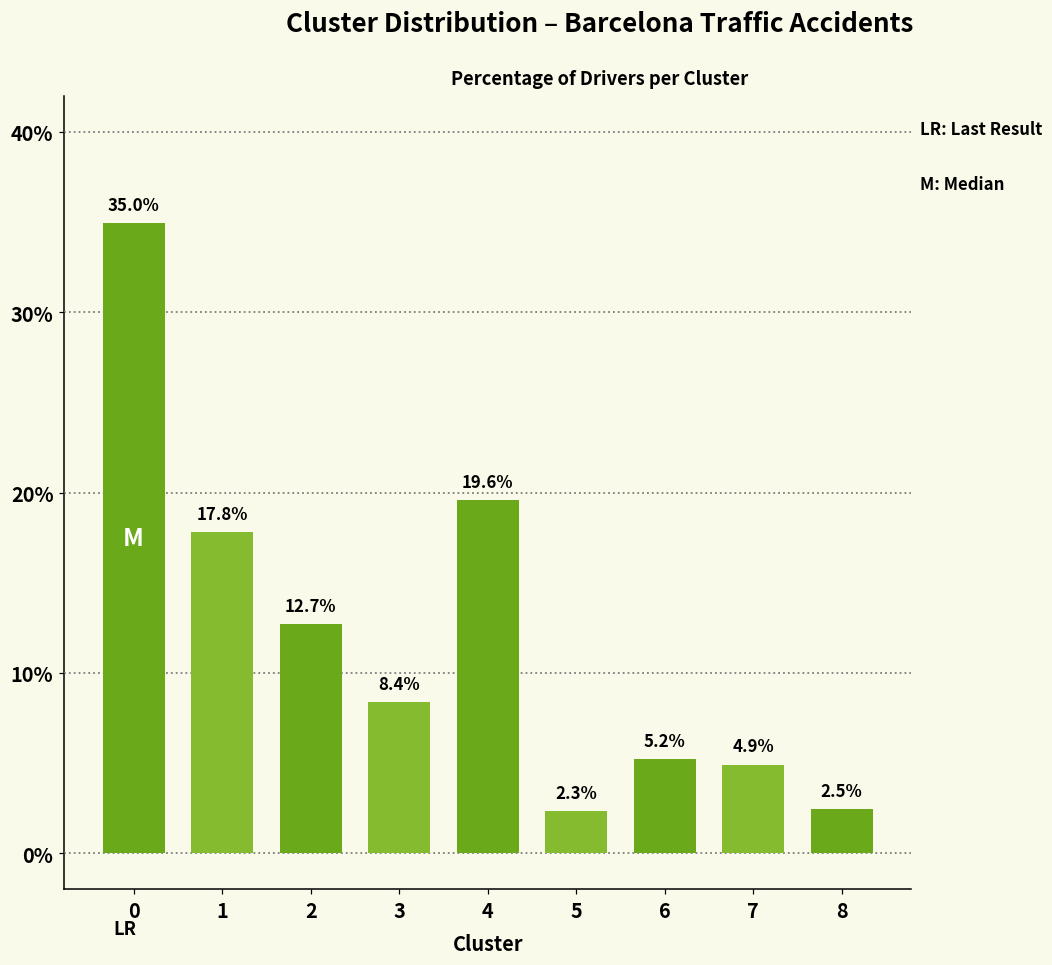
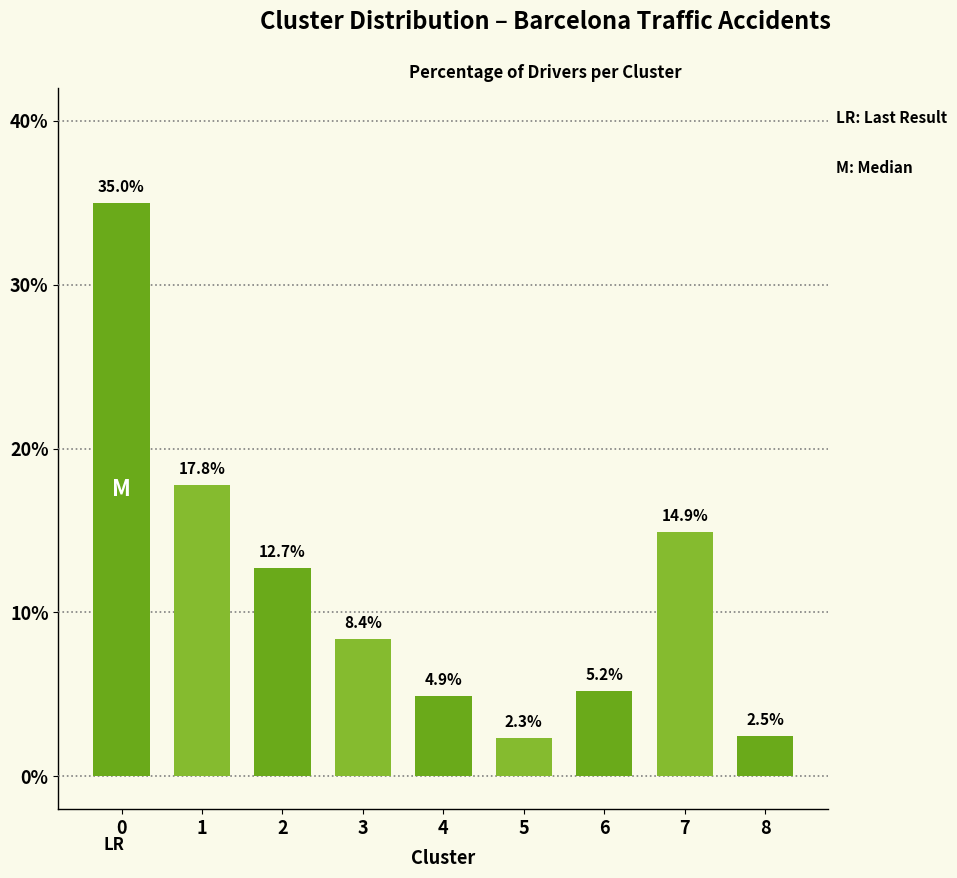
  {
    "0": "35.0%",
    "1": "17.8%",
    "2": "12.7%",
    "3": "8.4%",
-   "4": "19.6%",
+   "4": "4.9%",
    "5": "2.3%",
    "6": "5.2%",
-   "7": "4.9%",
+   "7": "14.9%",
    "8": "2.5%"
  }
